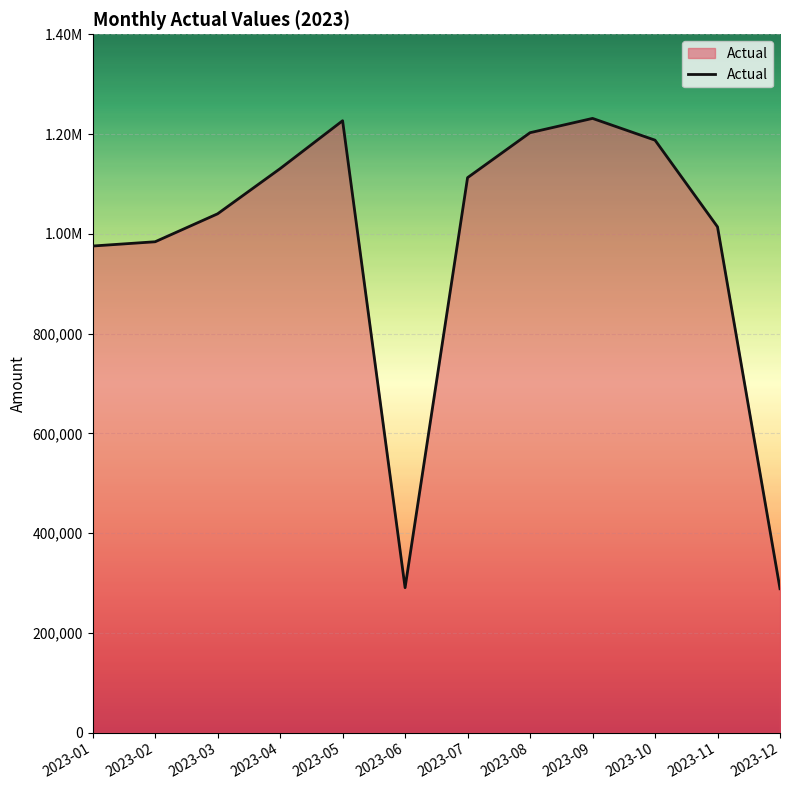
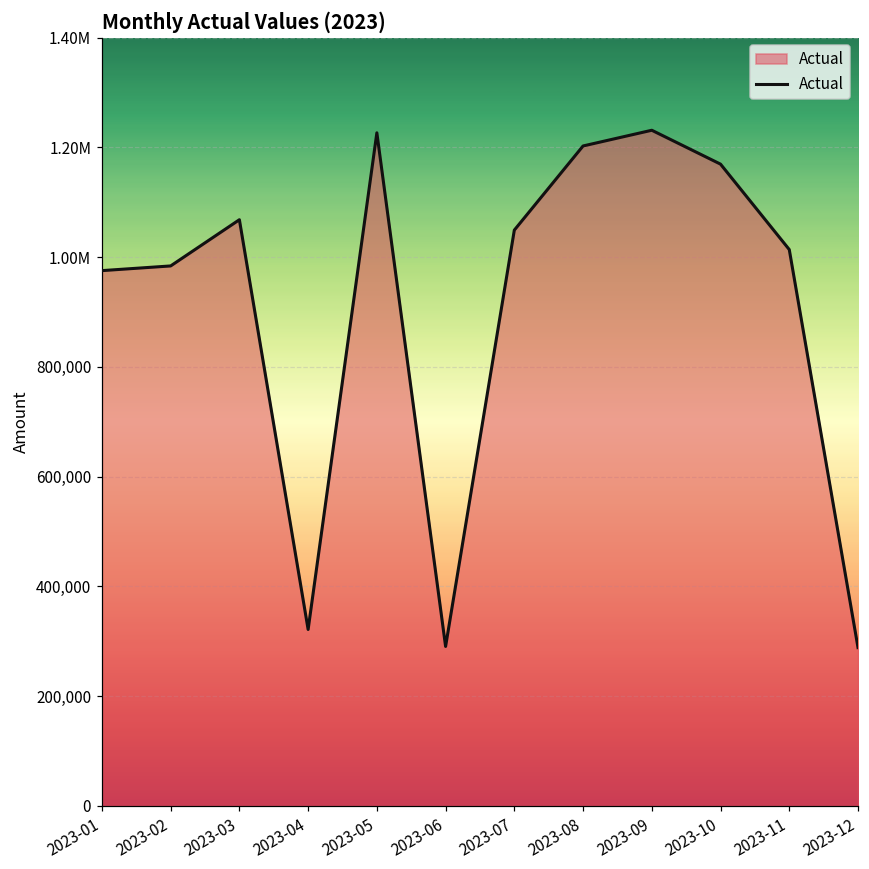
  {
    "2023-01": "980,000",
    "2023-02": "980,000",
-   "2023-03": "1,040,000",
-   "2023-04": "1,130,000",
+   "2023-03": "1,070,000",
+   "2023-04": "320,000",
    "2023-05": "1,230,000",
    "2023-06": "290,000",
-   "2023-07": "1,110,000",
+   "2023-07": "1,050,000",
    "2023-08": "1,200,000",
    "2023-09": "1,230,000",
-   "2023-10": "1,190,000",
+   "2023-10": "1,170,000",
    "2023-11": "1,010,000",
    "2023-12": "290,000"
  }
